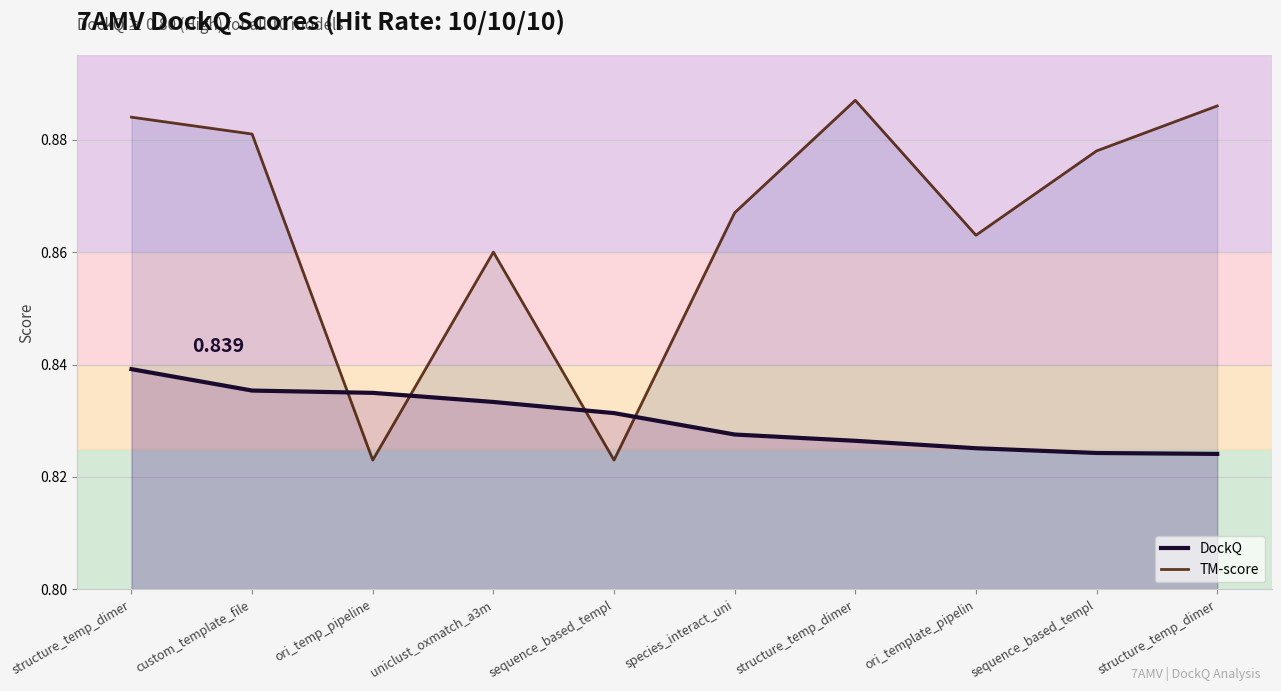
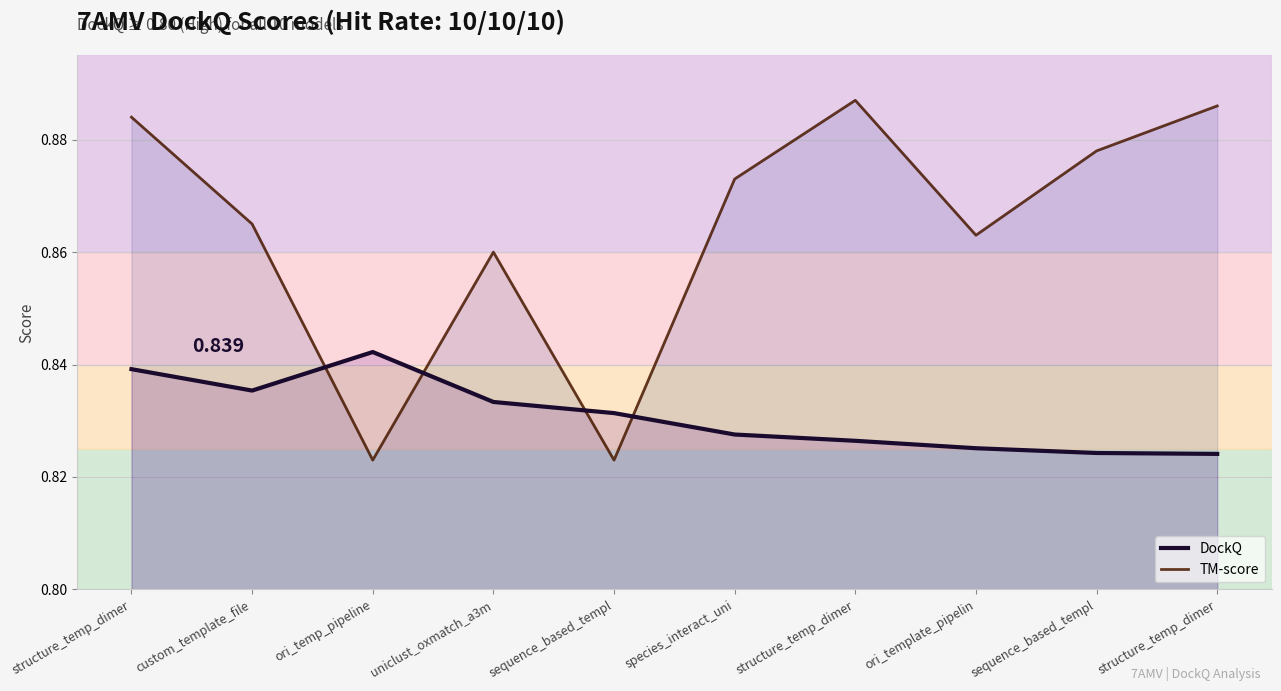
  {
    "DockQ": {
      "custom_template_file": 0.835,
-     "ori_temp_pipeline": 0.835,
+     "ori_temp_pipeline": 0.842,
      "uniclust_oxmatch_a3m": 0.833,
      "species_interact_uni": 0.828,
      "ori_template_pipelin": 0.825
    },
    "TM-score": {
-     "custom_template_file": 0.881,
+     "custom_template_file": 0.865,
      "ori_temp_pipeline": 0.823,
      "uniclust_oxmatch_a3m": 0.860,
-     "species_interact_uni": 0.867,
+     "species_interact_uni": 0.873,
      "ori_template_pipelin": 0.863
    }
  }
